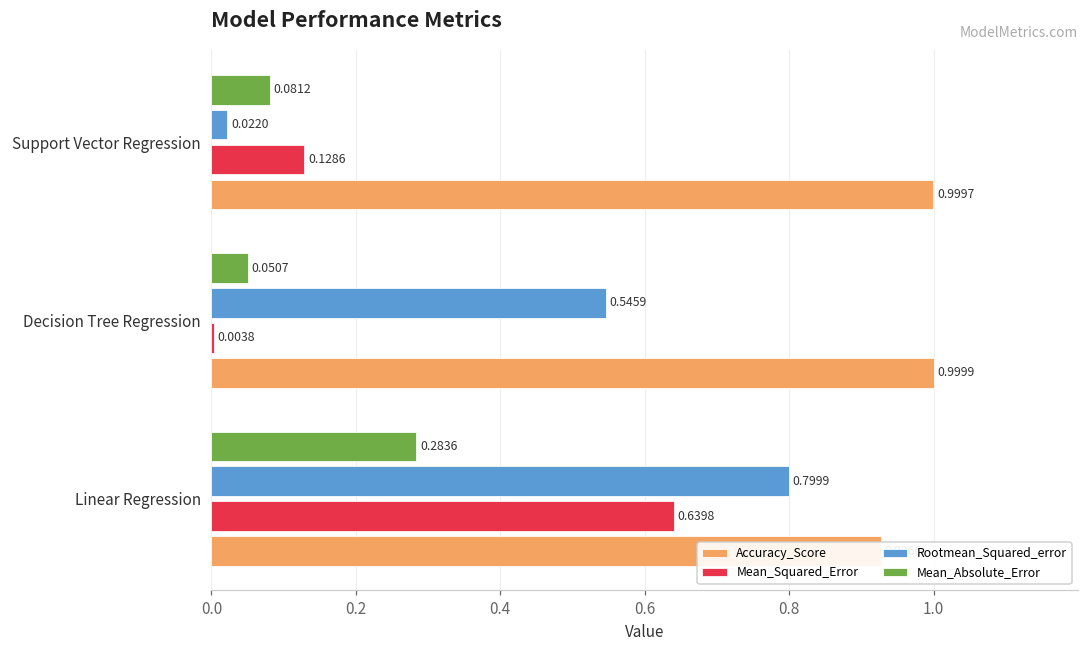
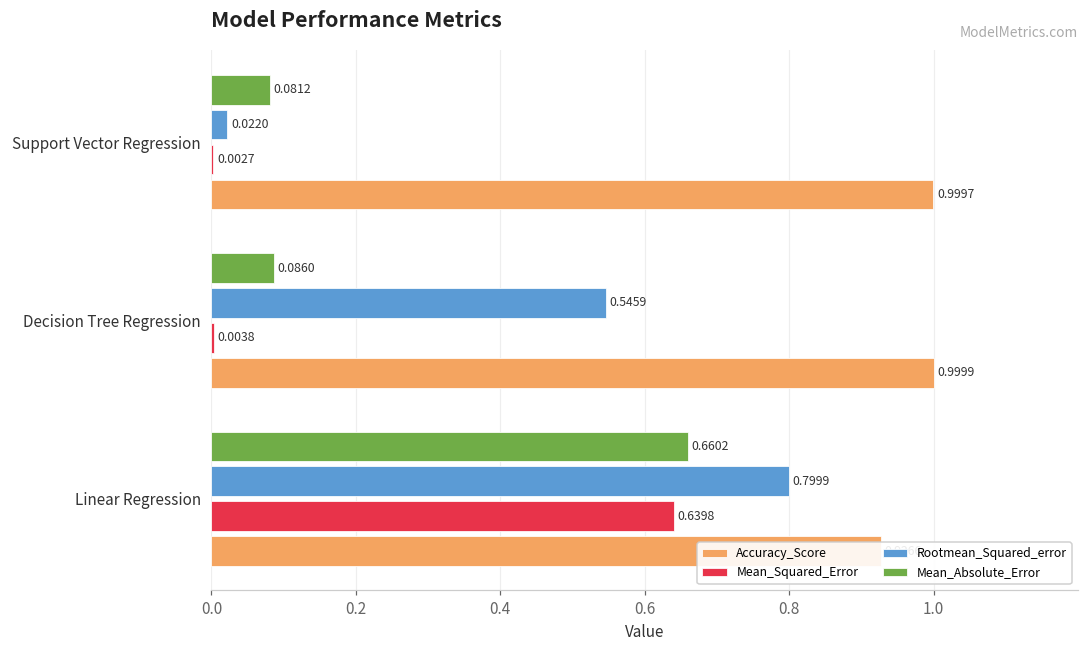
  {
    "Accuracy_Score": {
      "Support Vector Regression": 0.9997,
      "Decision Tree Regression": 0.9999
    },
    "Mean_Squared_Error": {
-     "Support Vector Regression": 0.1286,
+     "Support Vector Regression": 0.0027,
      "Decision Tree Regression": 0.0038,
      "Linear Regression": 0.6398
    },
    "Rootmean_Squared_error": {
      "Support Vector Regression": 0.0220,
      "Decision Tree Regression": 0.5459,
      "Linear Regression": 0.7999
    },
    "Mean_Absolute_Error": {
      "Support Vector Regression": 0.0812,
-     "Decision Tree Regression": 0.0507,
-     "Linear Regression": 0.2836
+     "Decision Tree Regression": 0.0860,
+     "Linear Regression": 0.6602
    }
  }
